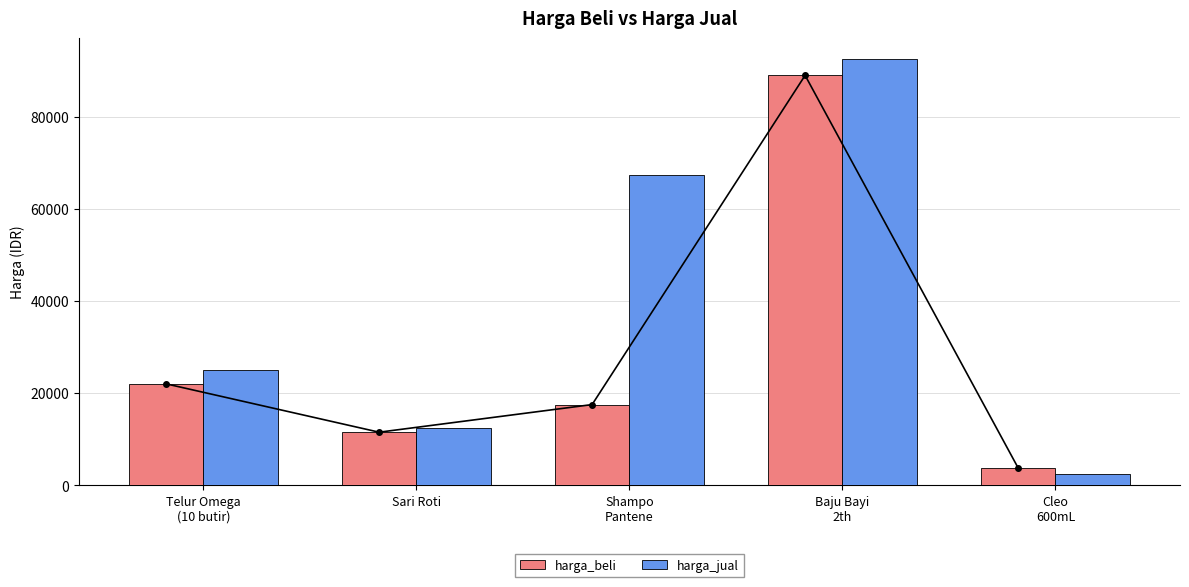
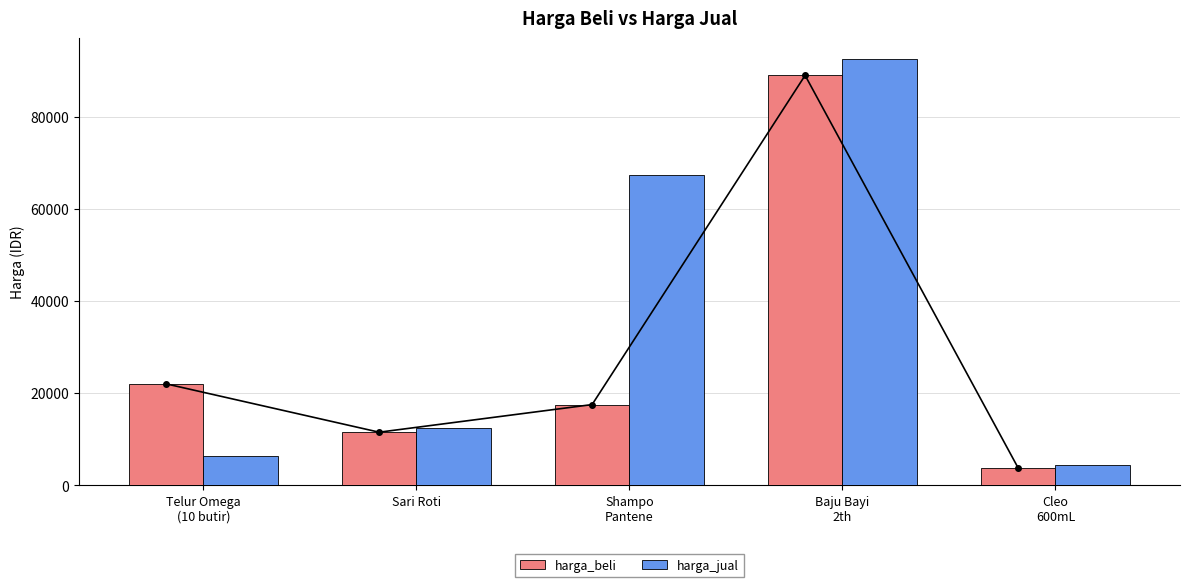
  {
    "harga_beli": {
      "Telur Omega (10 butir)": 22000,
      "Sari Roti": 12000,
      "Shampo Pantene": 18000,
      "Baju Bayi 2th": 89000,
      "Cleo 600mL": 4000
    },
    "harga_jual": {
-     "Telur Omega (10 butir)": 25000,
+     "Telur Omega (10 butir)": 6000,
      "Sari Roti": 13000,
      "Shampo Pantene": 67000,
      "Baju Bayi 2th": 93000,
-     "Cleo 600mL": 2000
+     "Cleo 600mL": 4000
    }
  }
